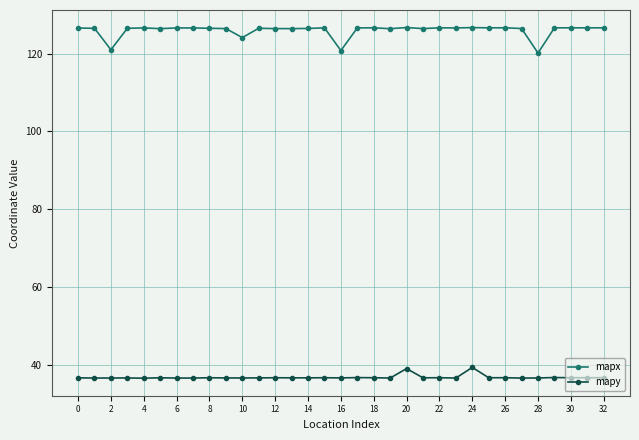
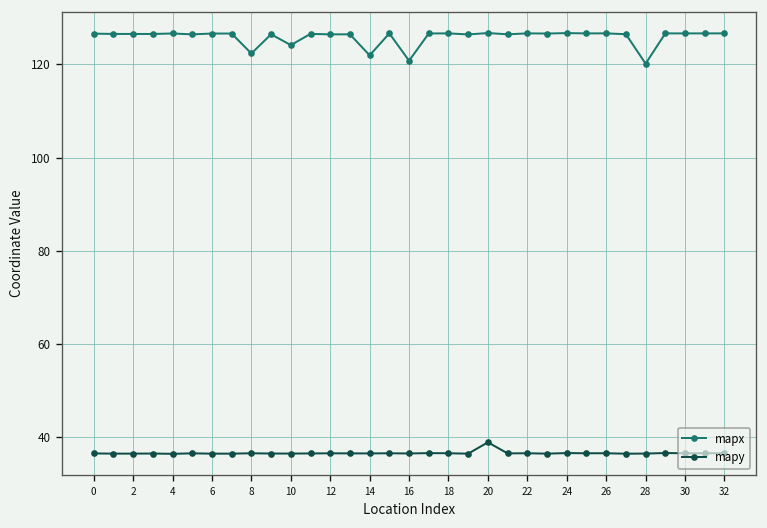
  {
    "mapx": {
      "0": 127,
-     "2": 121,
+     "2": 127,
      "4": 127,
      "6": 127,
-     "8": 127,
+     "8": 122,
      "10": 124,
      "12": 126,
-     "14": 127,
+     "14": 122,
      "16": 121,
      "18": 127,
      "20": 127,
      "22": 127,
      "24": 127,
      "26": 127,
      "28": 120,
      "30": 127,
      "32": 127
    },
    "mapy": {
      "0": 37,
      "2": 37,
      "4": 36,
      "6": 37,
      "8": 37,
      "10": 37,
      "12": 37,
      "14": 37,
      "16": 37,
      "18": 37,
      "20": 39,
      "22": 37,
-     "24": 39,
+     "24": 37,
      "26": 37,
      "28": 37
    }
  }
